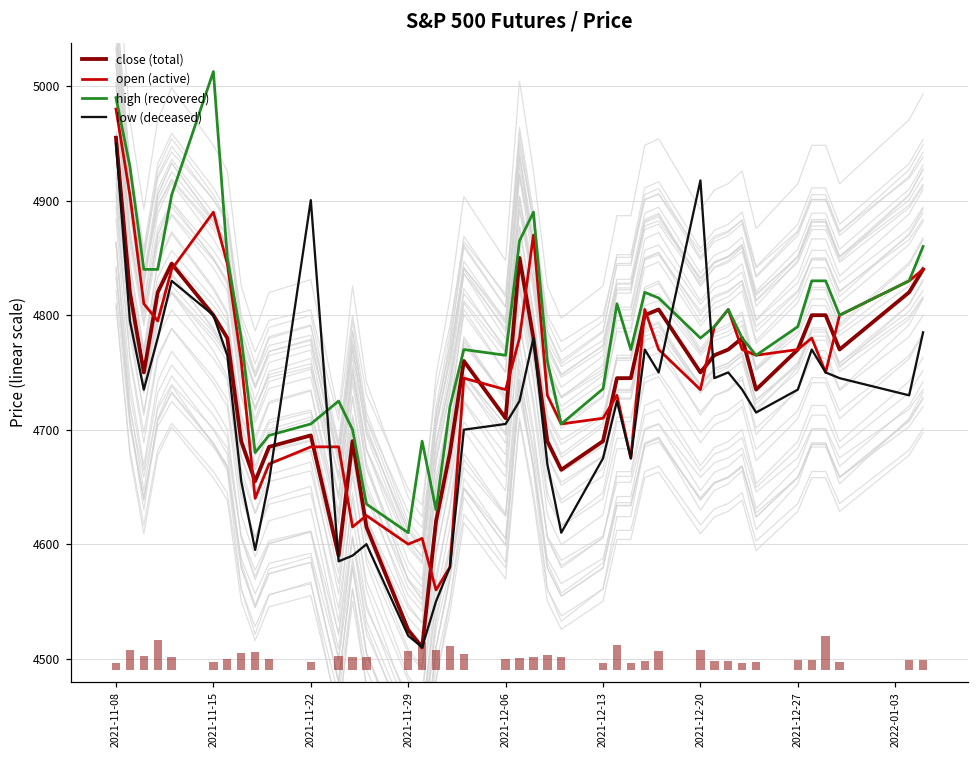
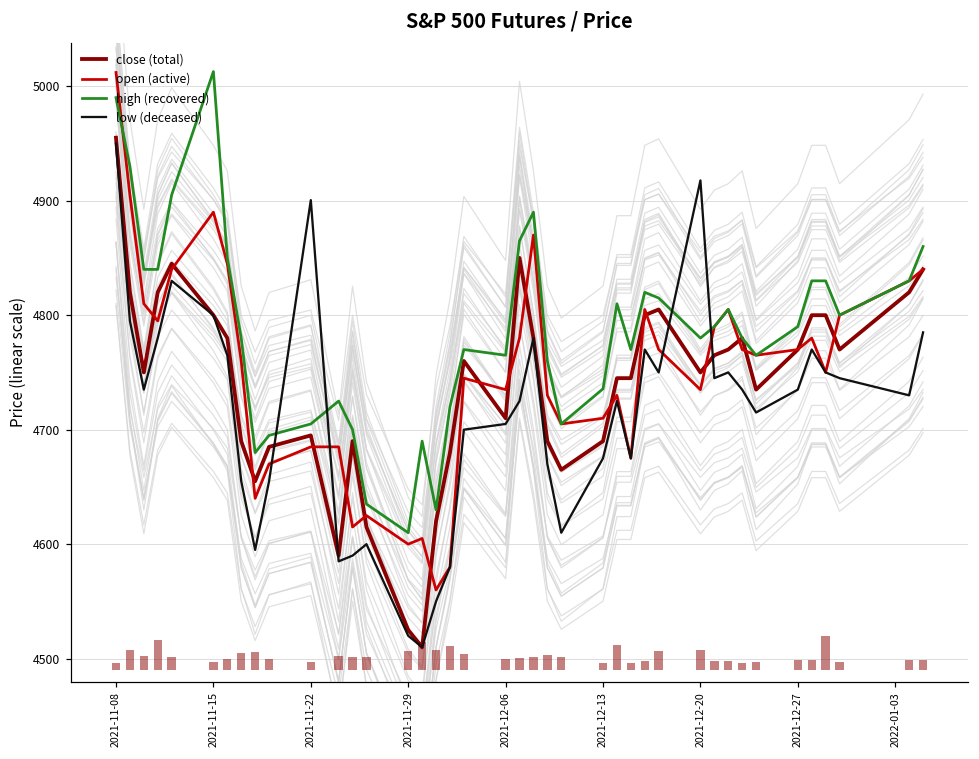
  {
    "open (active)": {
-     "2021-11-08": 4980,
+     "2021-11-08": 5012,
      "2021-11-22": 4685,
      "2021-12-06": 4735,
      "2021-12-20": 4735
    },
    "high (recovered)": {
      "2021-11-15": 5013,
      "2021-11-22": 4705,
      "2021-12-06": 4765,
      "2021-12-13": 4736,
      "2021-12-20": 4780
    },
    "low (deceased)": {
      "2021-11-08": 4950,
      "2021-11-22": 4901,
      "2021-11-29": 4520,
      "2021-12-20": 4918
    }
  }
